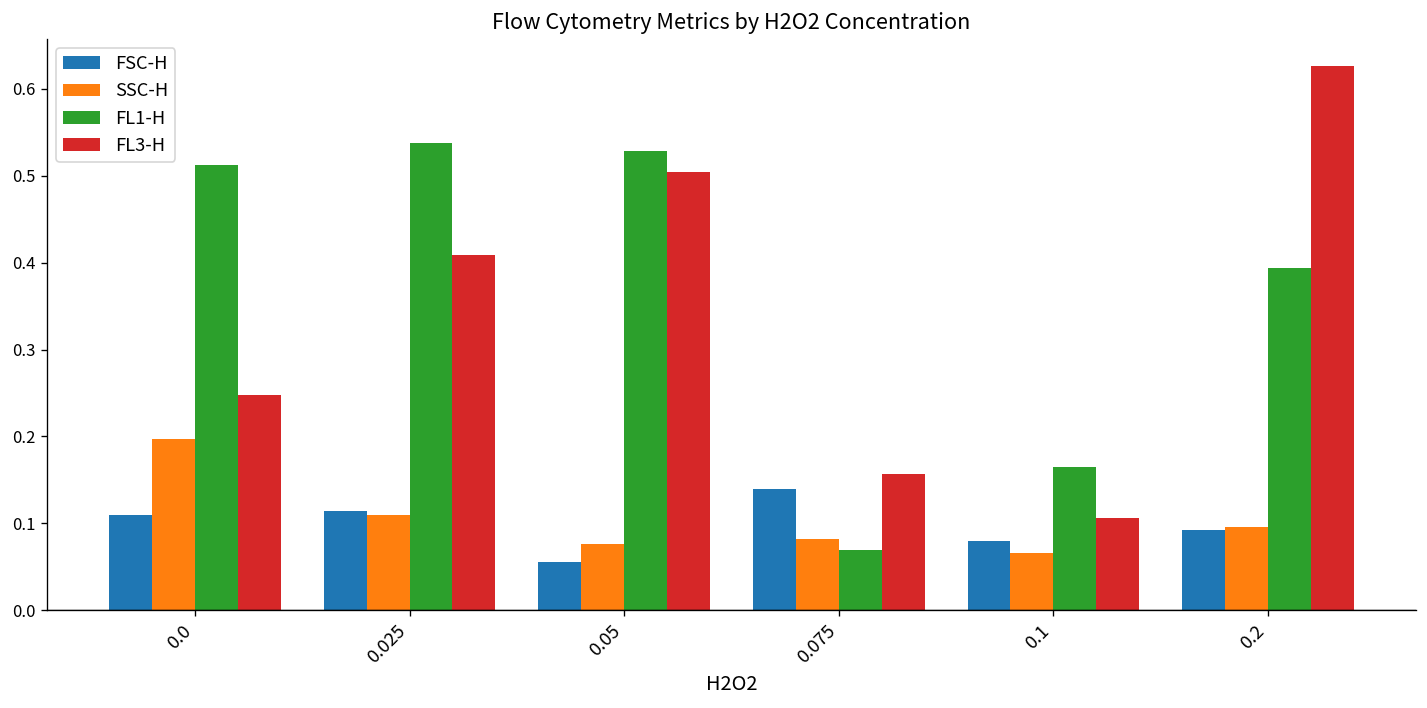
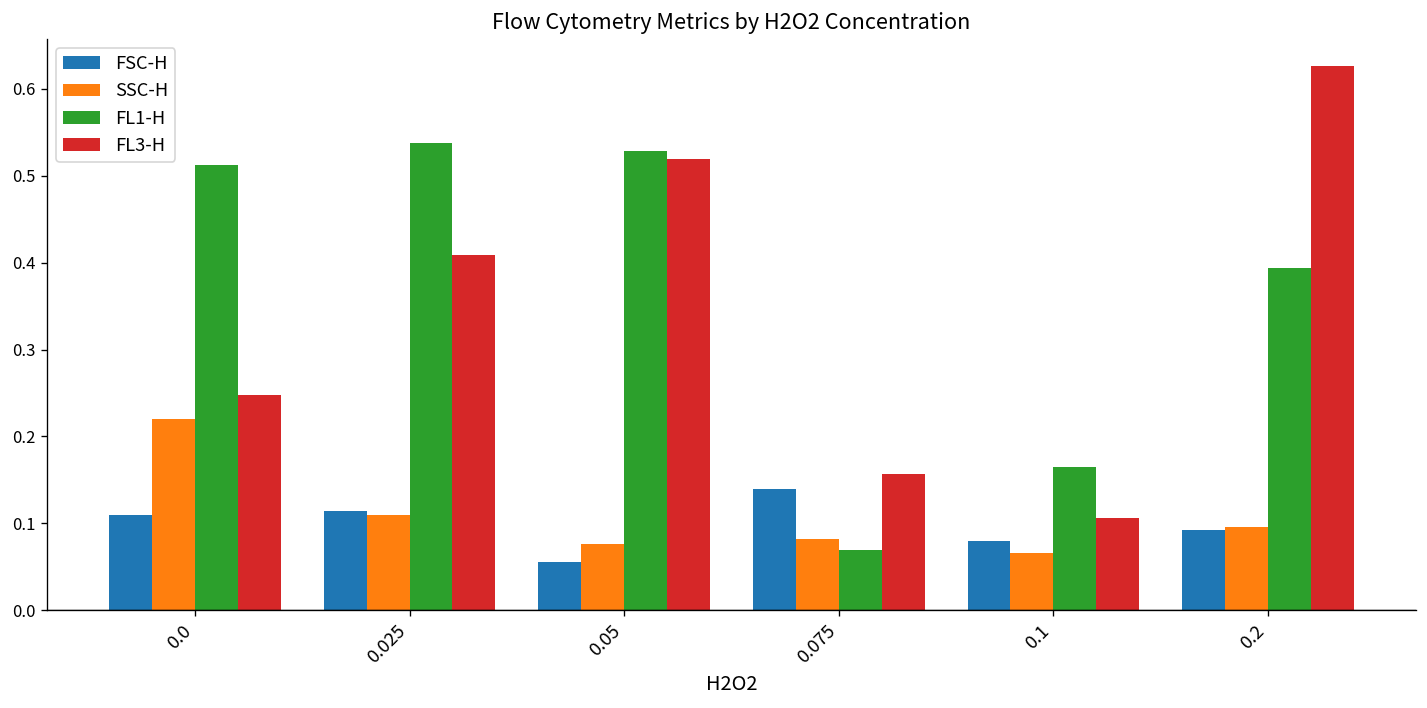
  {
    "FSC-H": {
      "0.0": 0.11,
      "0.025": 0.11,
      "0.05": 0.06,
      "0.075": 0.14,
      "0.1": 0.08,
      "0.2": 0.09
    },
    "SSC-H": {
-     "0.0": 0.20,
+     "0.0": 0.22,
      "0.025": 0.11,
      "0.05": 0.08,
      "0.075": 0.08,
      "0.1": 0.07,
      "0.2": 0.10
    },
    "FL1-H": {
      "0.0": 0.51,
      "0.025": 0.54,
      "0.05": 0.53,
      "0.075": 0.07,
      "0.1": 0.17,
      "0.2": 0.39
    },
    "FL3-H": {
      "0.0": 0.25,
      "0.025": 0.41,
-     "0.05": 0.50,
+     "0.05": 0.52,
      "0.075": 0.16,
      "0.1": 0.11,
      "0.2": 0.63
    }
  }
